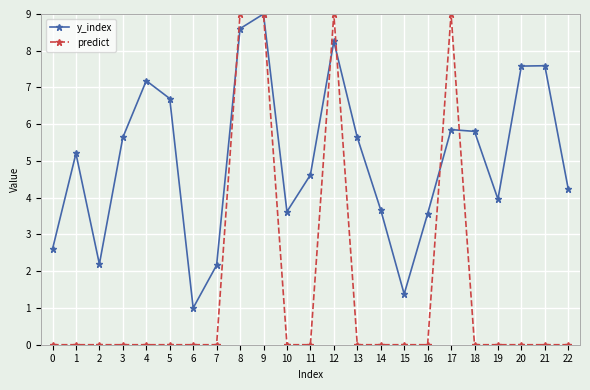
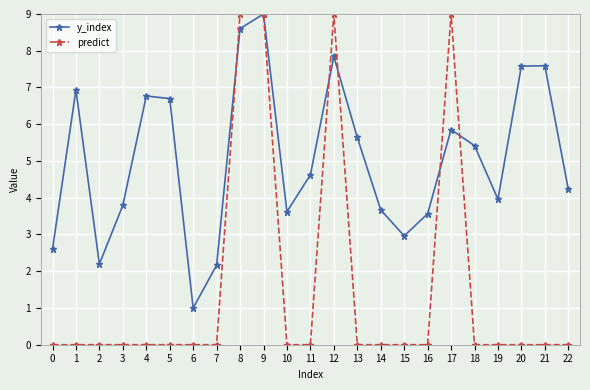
  {
    "y_index": {
      "0": 2.6,
-     "1": 5.2,
+     "1": 6.9,
      "2": 2.2,
-     "3": 5.6,
-     "4": 7.2,
+     "3": 3.8,
+     "4": 6.8,
      "5": 6.7,
      "6": 1.0,
      "7": 2.2,
      "8": 8.6,
      "10": 3.6,
      "11": 4.6,
-     "12": 8.3,
+     "12": 7.8,
      "13": 5.6,
      "14": 3.7,
-     "15": 1.4,
+     "15": 3.0,
      "16": 3.6,
      "17": 5.9,
-     "18": 5.8,
+     "18": 5.4,
      "19": 4.0,
      "20": 7.6,
      "21": 7.6,
      "22": 4.2
    },
    "predict": {
      "0": 0.0,
      "1": 0.0,
      "2": 0.0,
      "3": 0.0,
      "4": 0.0,
      "5": 0.0,
      "6": 0.0,
      "7": 0.0,
      "8": 9.0,
      "10": 0.0,
      "11": 0.0,
      "12": 9.0,
      "13": 0.0,
      "14": 0.0,
      "15": 0.0,
      "16": 0.0,
      "17": 9.0,
      "18": 0.0,
      "19": 0.0,
      "20": 0.0,
      "21": 0.0,
      "22": 0.0
    }
  }
